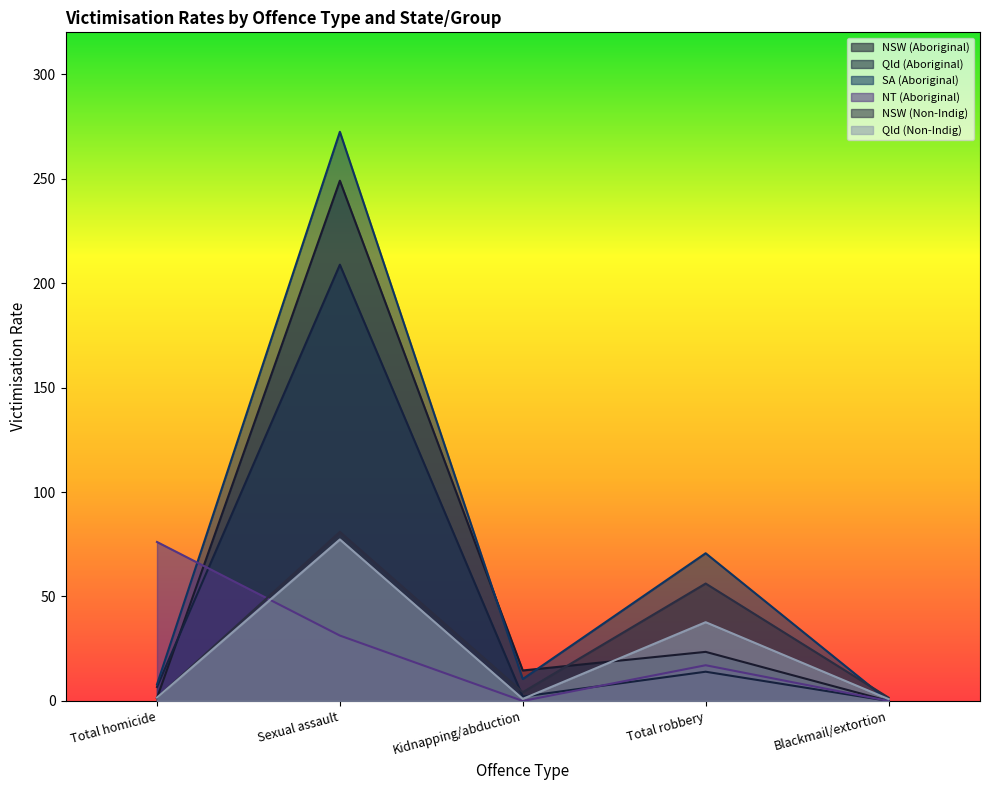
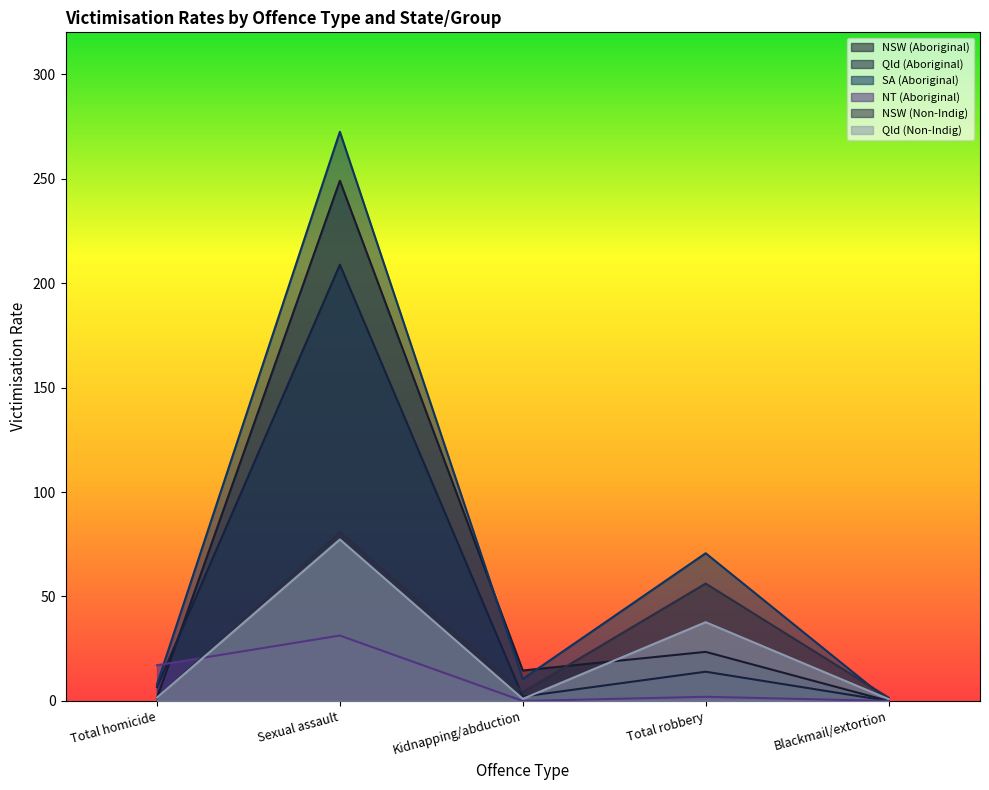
  {
    "NT (Aboriginal)": {
-     "Total homicide": 76,
+     "Total homicide": 17,
      "Sexual assault": 31,
-     "Total robbery": 17
+     "Total robbery": 2
    },
    "Qld (Non-Indig)": {
      "Sexual assault": 77,
      "Total robbery": 38
    }
  }
